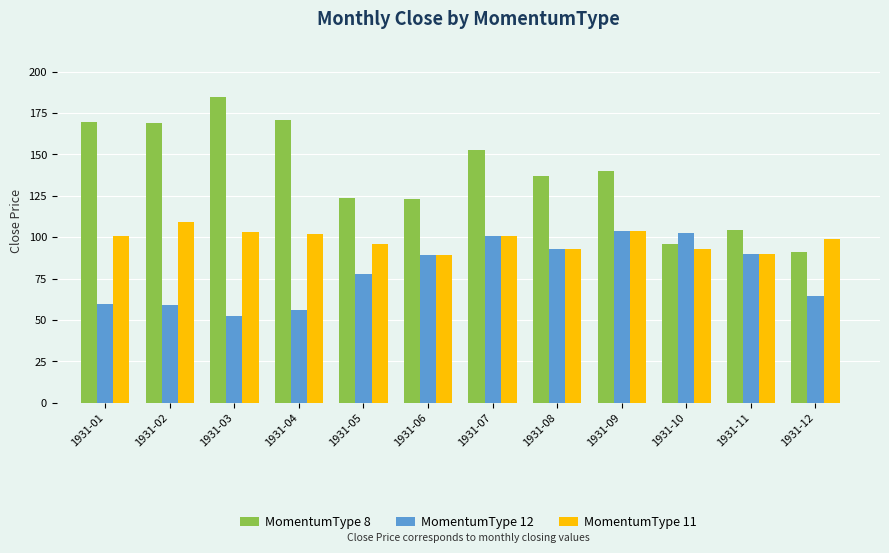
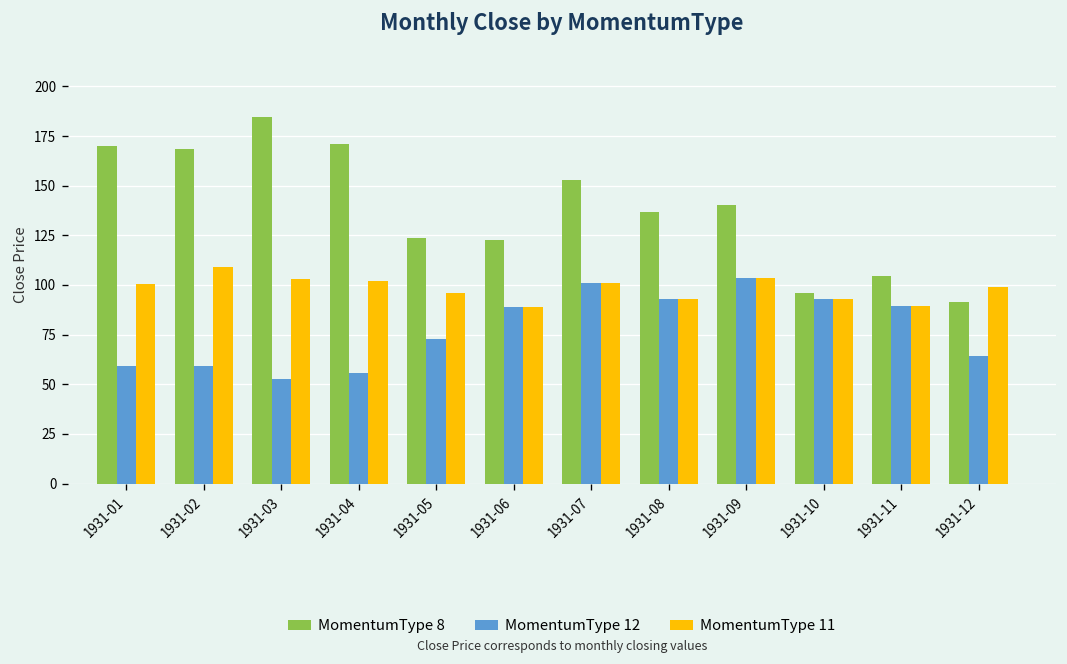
  {
    "MomentumType 8": {
      "1931-01": 170,
      "1931-02": 169,
      "1931-03": 184,
      "1931-04": 171,
      "1931-05": 123,
      "1931-06": 123,
      "1931-07": 153,
      "1931-08": 137,
      "1931-09": 140,
      "1931-10": 96,
      "1931-11": 105,
      "1931-12": 91
    },
    "MomentumType 12": {
      "1931-01": 59,
      "1931-02": 59,
      "1931-03": 53,
      "1931-04": 56,
-     "1931-05": 78,
+     "1931-05": 73,
      "1931-06": 89,
      "1931-07": 101,
      "1931-08": 93,
      "1931-09": 104,
-     "1931-10": 102,
+     "1931-10": 93,
      "1931-11": 90,
      "1931-12": 64
    },
    "MomentumType 11": {
      "1931-01": 100,
      "1931-02": 109,
      "1931-03": 103,
      "1931-04": 102,
      "1931-05": 96,
      "1931-06": 89,
      "1931-07": 101,
      "1931-08": 93,
      "1931-09": 104,
      "1931-10": 93,
      "1931-11": 90,
      "1931-12": 99
    }
  }
